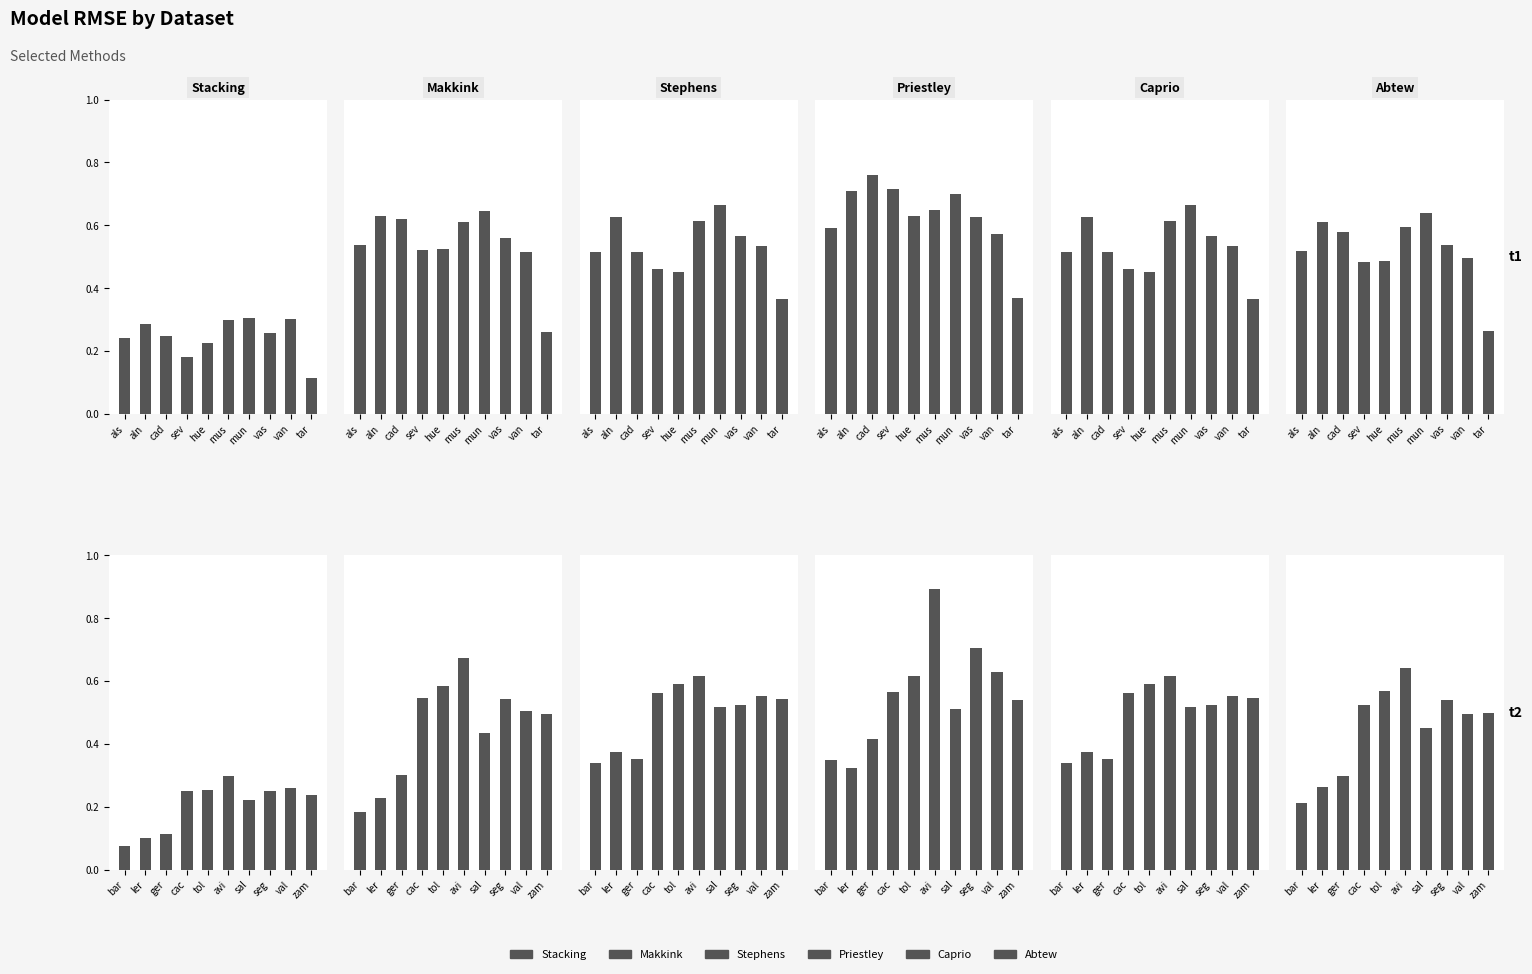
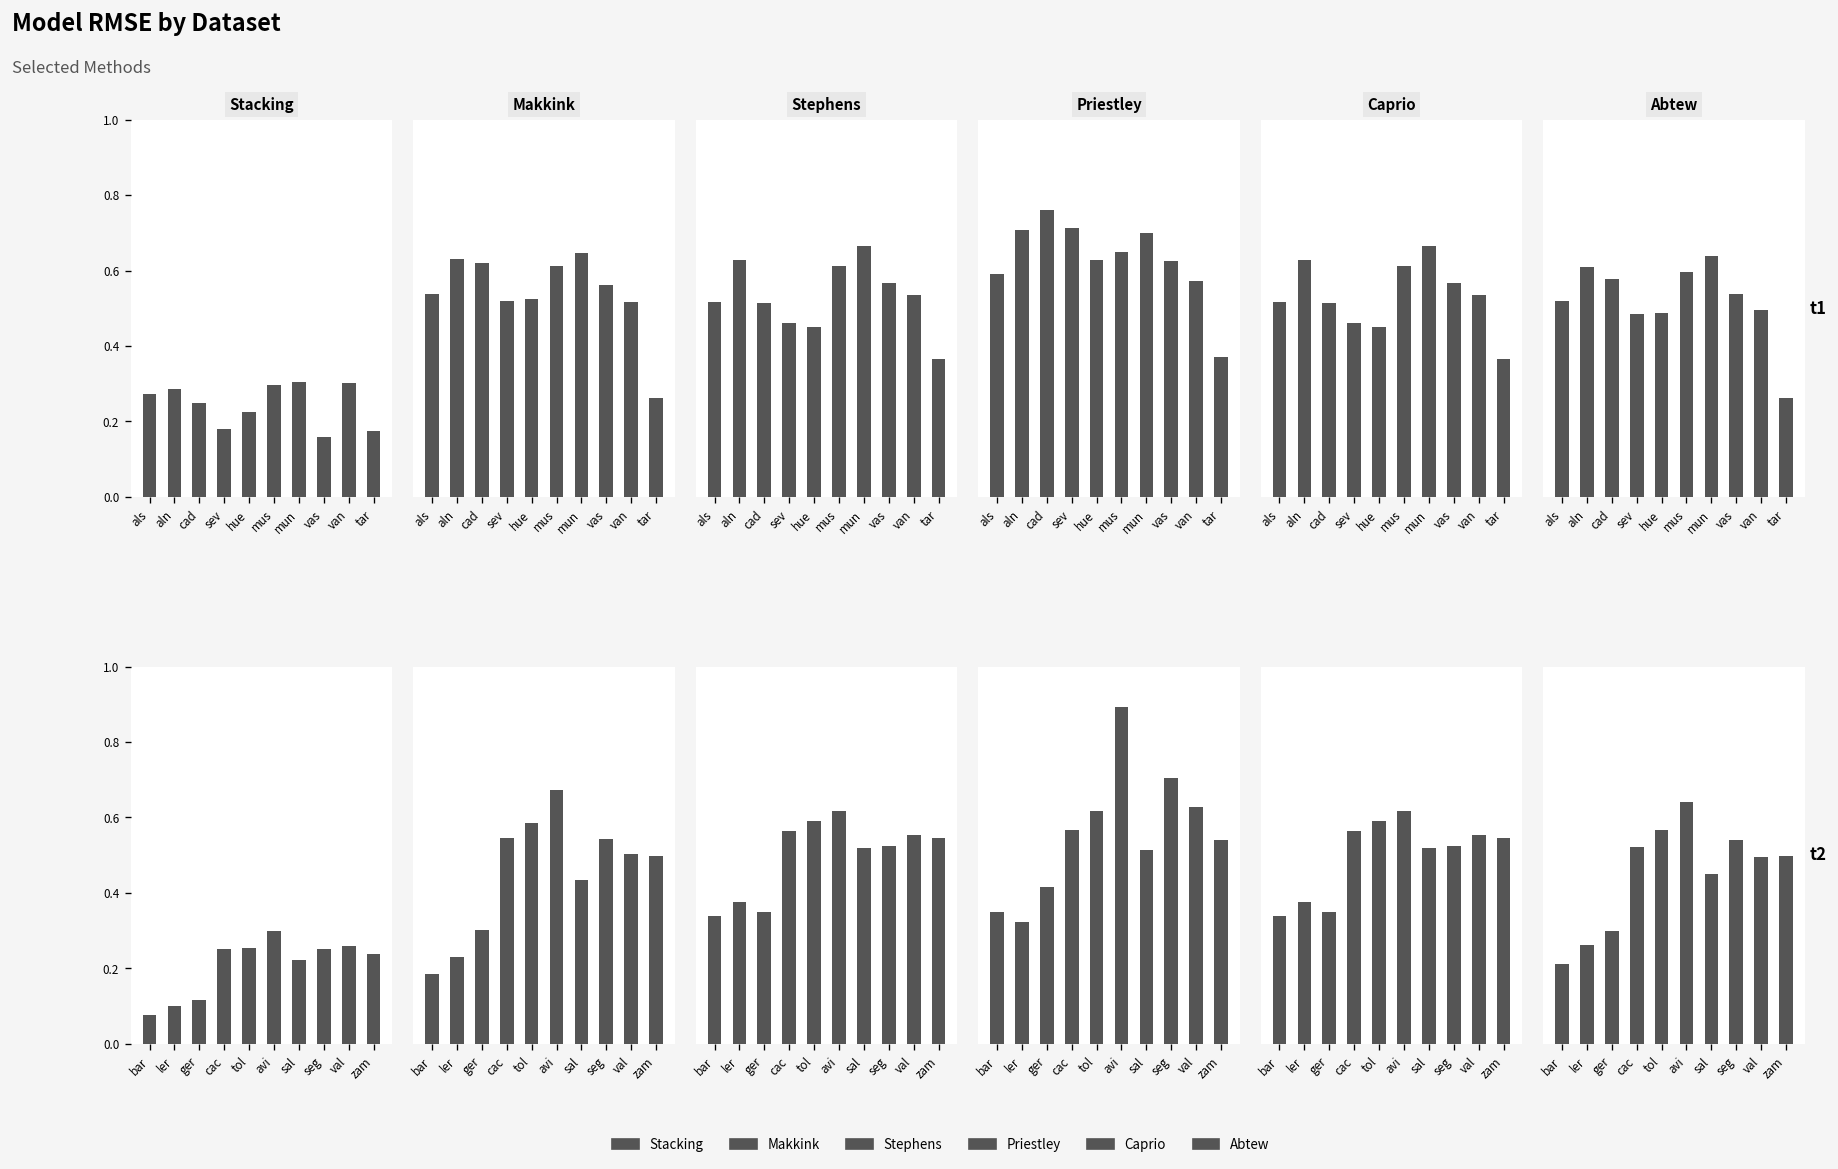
  {
    "Stacking": {
-     "als": 0.24,
+     "als": 0.27,
      "aln": 0.29,
      "cad": 0.25,
      "sev": 0.18,
      "hue": 0.23,
      "mus": 0.30,
      "mun": 0.31,
-     "vas": 0.26,
+     "vas": 0.16,
      "van": 0.30,
-     "tar": 0.11
+     "tar": 0.18
    }
  }
